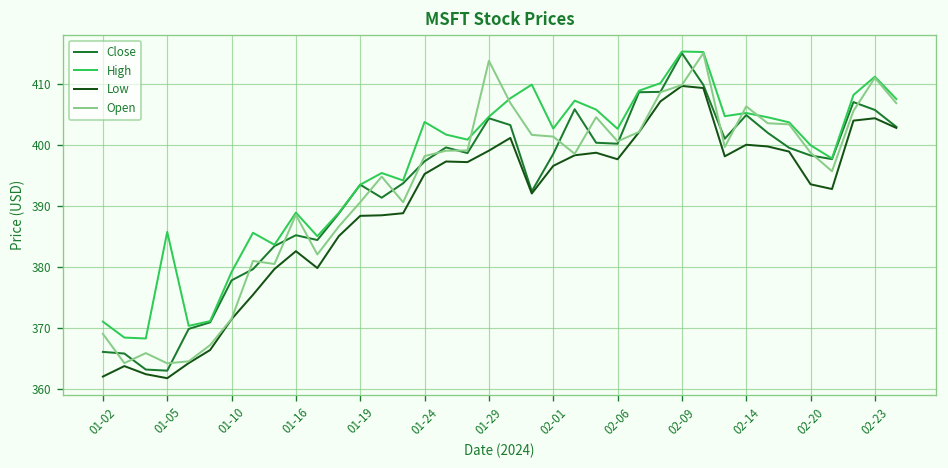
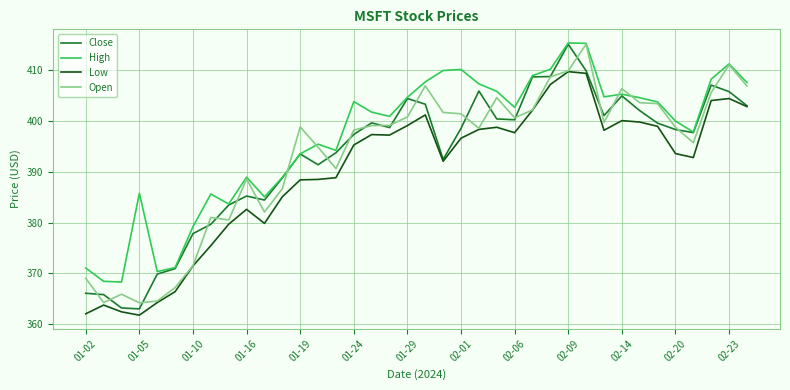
  {
    "High": {
      "01-02": 371,
      "01-05": 386,
      "01-10": 379,
      "01-24": 404,
-     "02-01": 403,
+     "02-01": 410,
      "02-06": 403,
      "02-20": 400
    },
    "Open": {
      "01-02": 369,
      "01-05": 364,
-     "01-19": 391,
+     "01-19": 399,
      "01-24": 398,
-     "01-29": 414,
+     "01-29": 401,
      "02-01": 401,
      "02-14": 406
    }
  }
